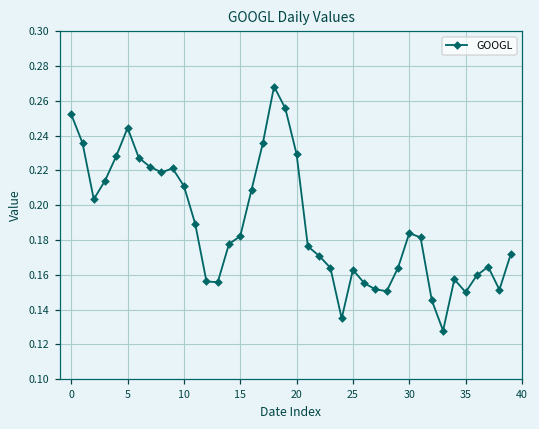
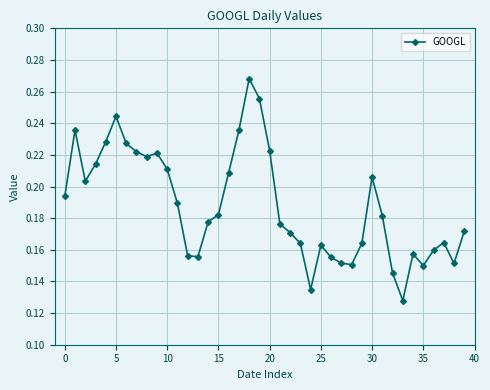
  {
-   "0": 0.252,
+   "0": 0.194,
    "5": 0.244,
    "10": 0.211,
    "15": 0.182,
-   "20": 0.229,
+   "20": 0.223,
    "25": 0.163,
-   "30": 0.184,
+   "30": 0.206,
    "35": 0.150
  }
